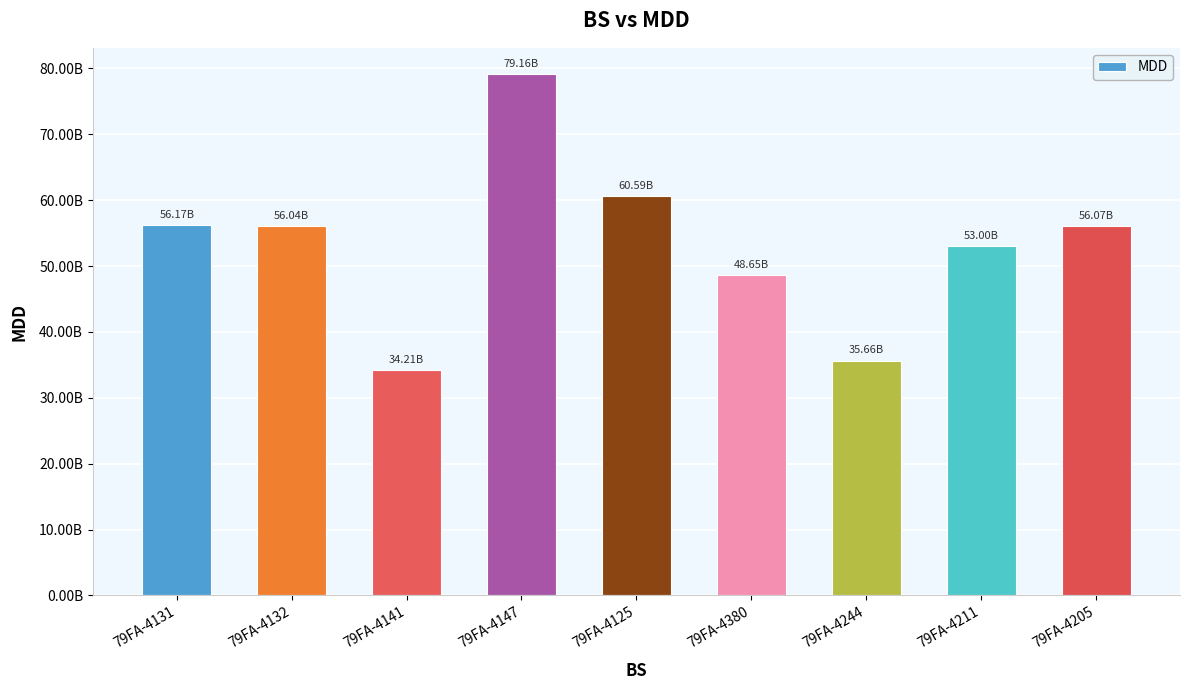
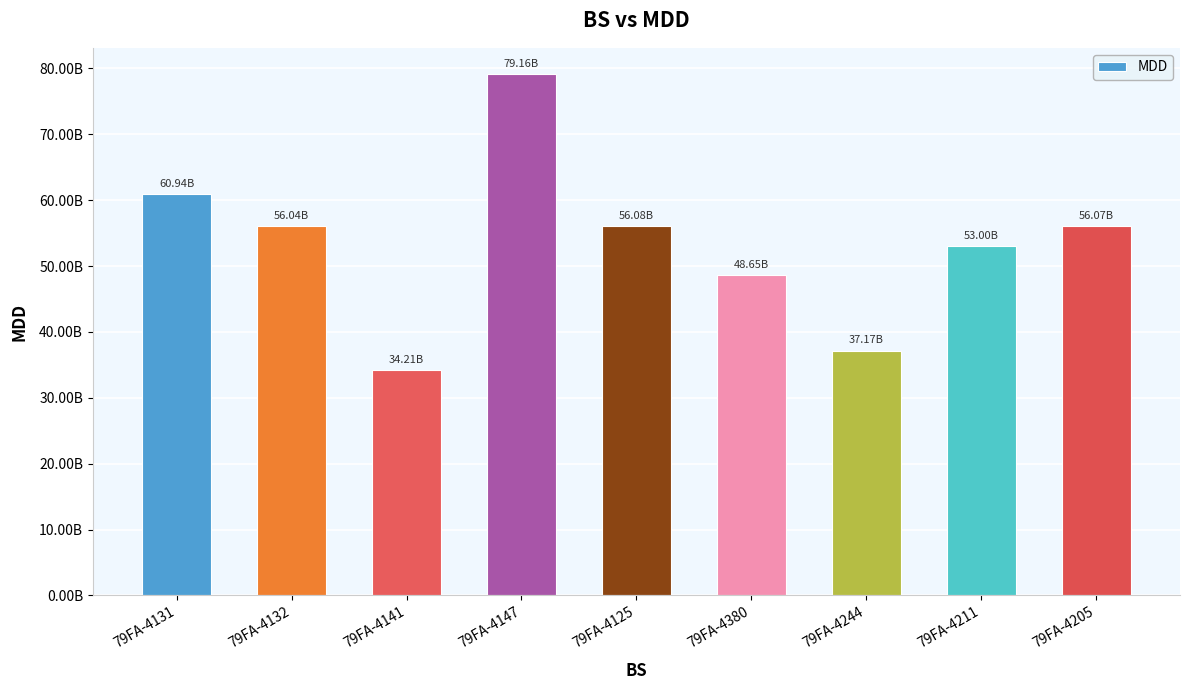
  {
-   "79FA-4131": "56.17B",
+   "79FA-4131": "60.94B",
    "79FA-4132": "56.04B",
    "79FA-4141": "34.21B",
    "79FA-4147": "79.16B",
-   "79FA-4125": "60.59B",
+   "79FA-4125": "56.08B",
    "79FA-4380": "48.65B",
-   "79FA-4244": "35.66B",
+   "79FA-4244": "37.17B",
    "79FA-4211": "53.00B",
    "79FA-4205": "56.07B"
  }
